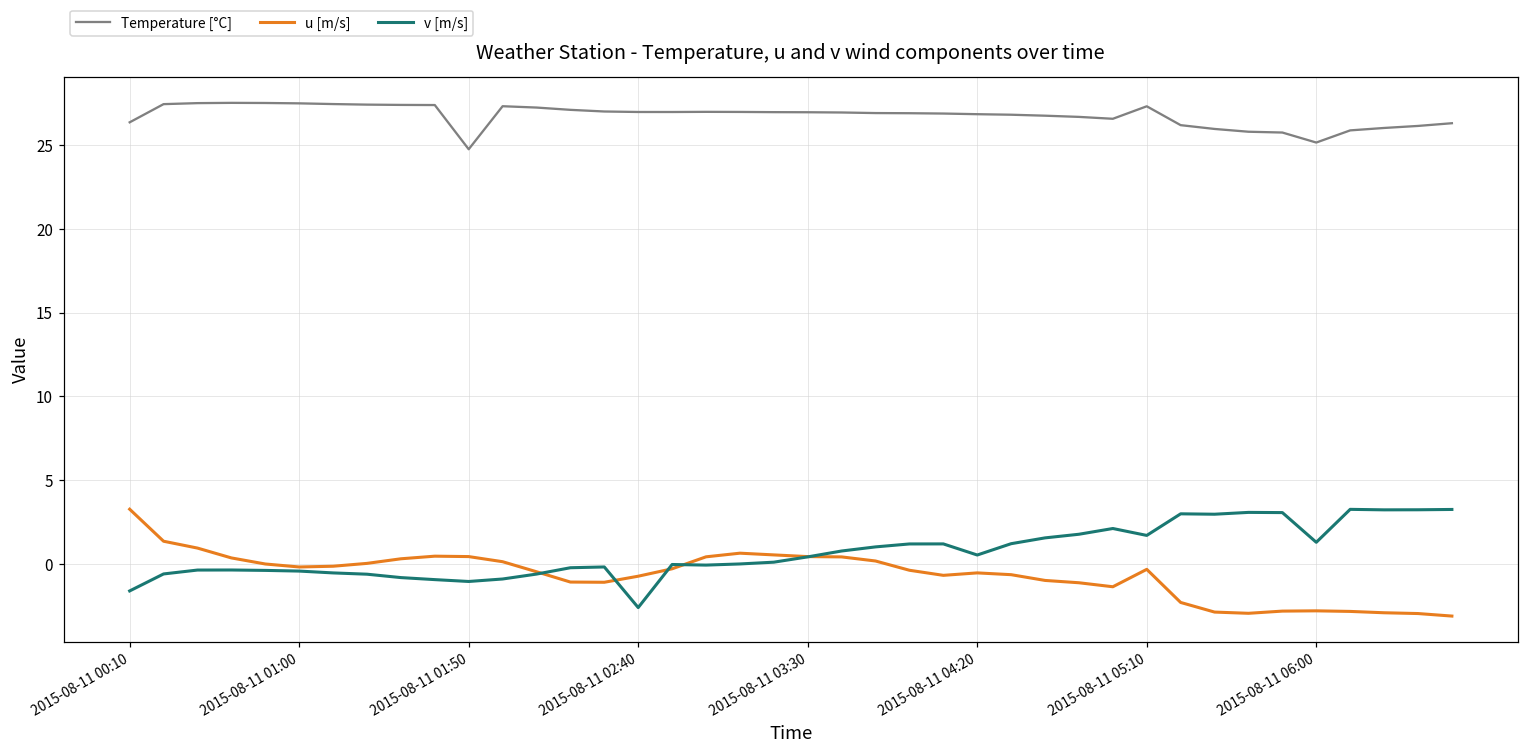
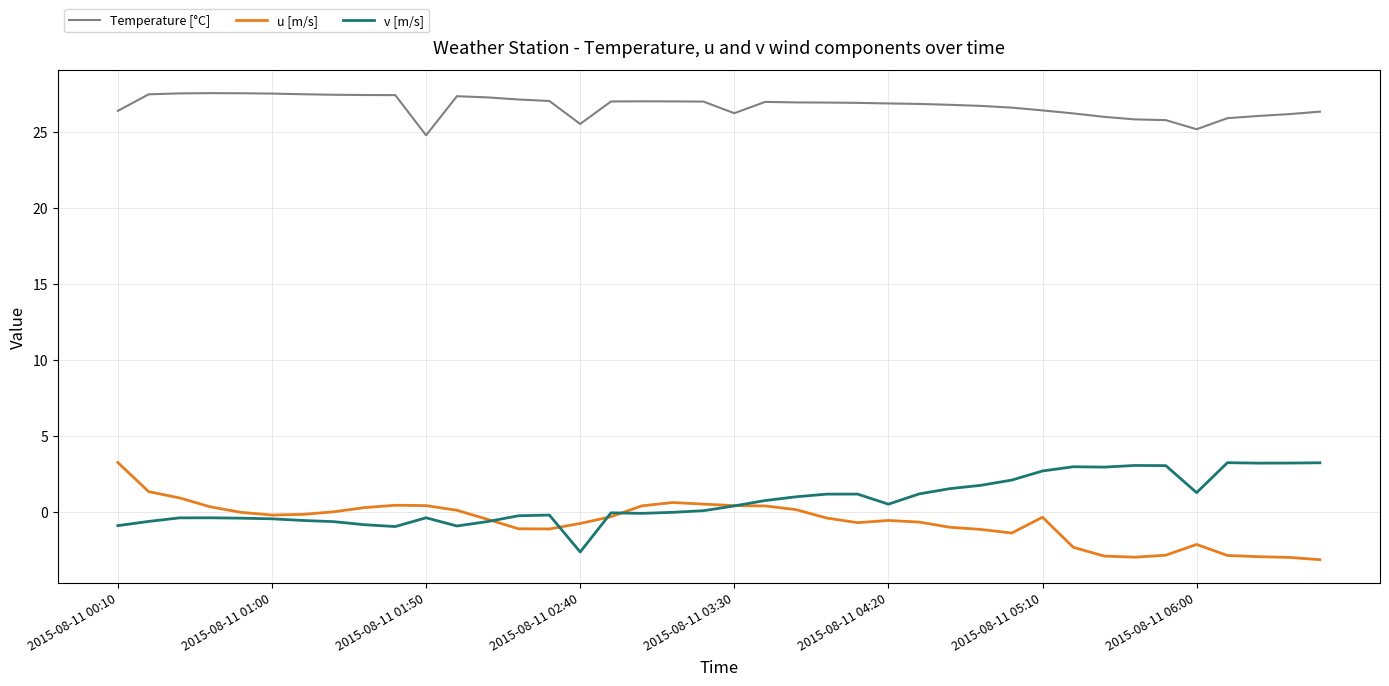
  {
    "Temperature [°C]": {
      "2015-08-11 00:10": 26.4,
      "2015-08-11 01:00": 27.5,
      "2015-08-11 01:50": 24.8,
-     "2015-08-11 02:40": 27.0,
-     "2015-08-11 03:30": 27.0,
+     "2015-08-11 02:40": 25.5,
+     "2015-08-11 03:30": 26.2,
      "2015-08-11 04:20": 26.9,
-     "2015-08-11 05:10": 27.3,
+     "2015-08-11 05:10": 26.4,
      "2015-08-11 06:00": 25.2
    },
    "u [m/s]": {
      "2015-08-11 00:10": 3.3,
      "2015-08-11 01:00": -0.2,
      "2015-08-11 01:50": 0.4,
      "2015-08-11 02:40": -0.7,
      "2015-08-11 04:20": -0.5,
      "2015-08-11 05:10": -0.3,
-     "2015-08-11 06:00": -2.8
+     "2015-08-11 06:00": -2.1
    },
    "v [m/s]": {
-     "2015-08-11 00:10": -1.6,
+     "2015-08-11 00:10": -0.9,
      "2015-08-11 01:00": -0.4,
-     "2015-08-11 01:50": -1.1,
+     "2015-08-11 01:50": -0.4,
      "2015-08-11 02:40": -2.6,
      "2015-08-11 04:20": 0.5,
-     "2015-08-11 05:10": 1.7,
+     "2015-08-11 05:10": 2.7,
      "2015-08-11 06:00": 1.3
    }
  }
